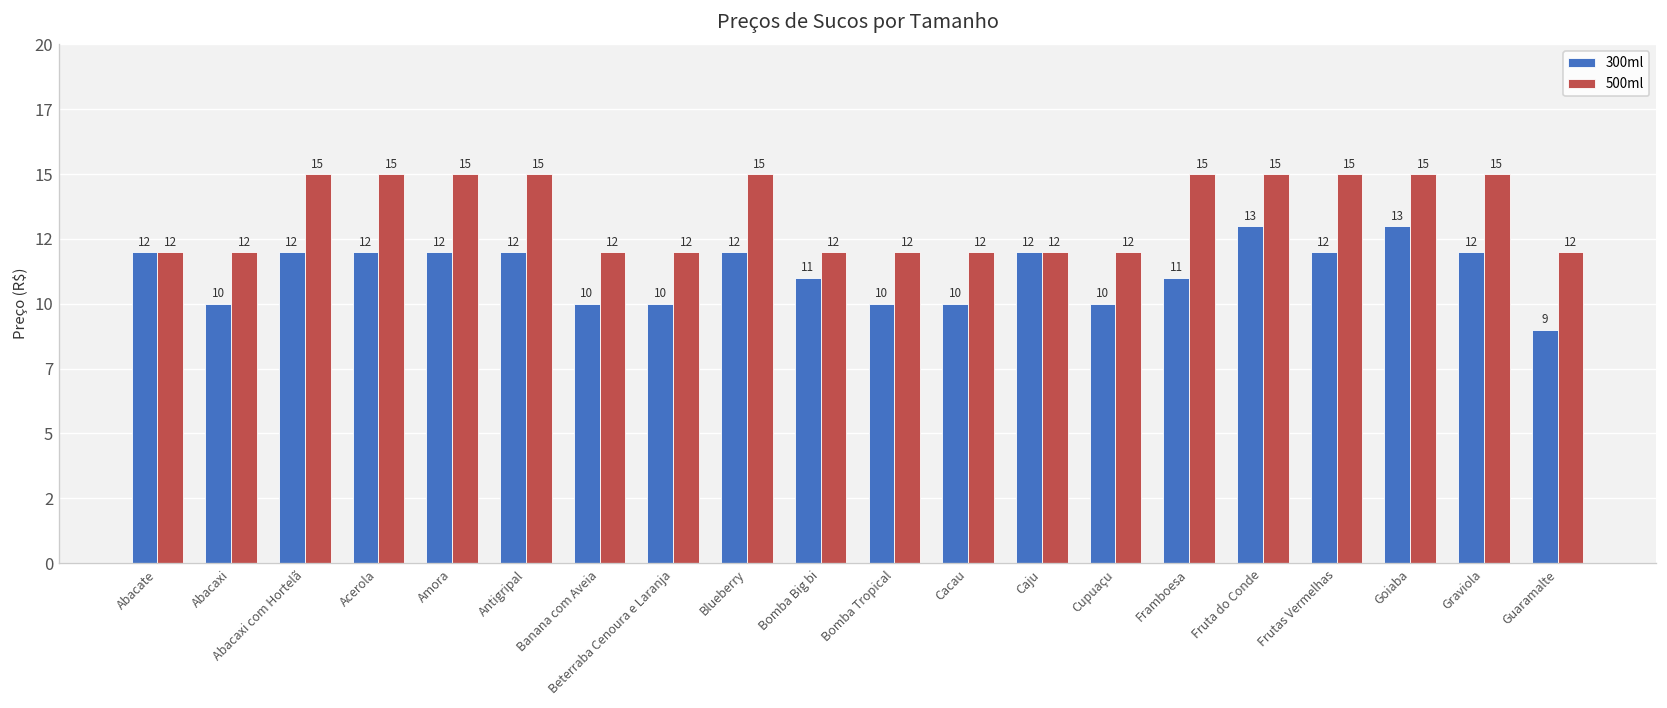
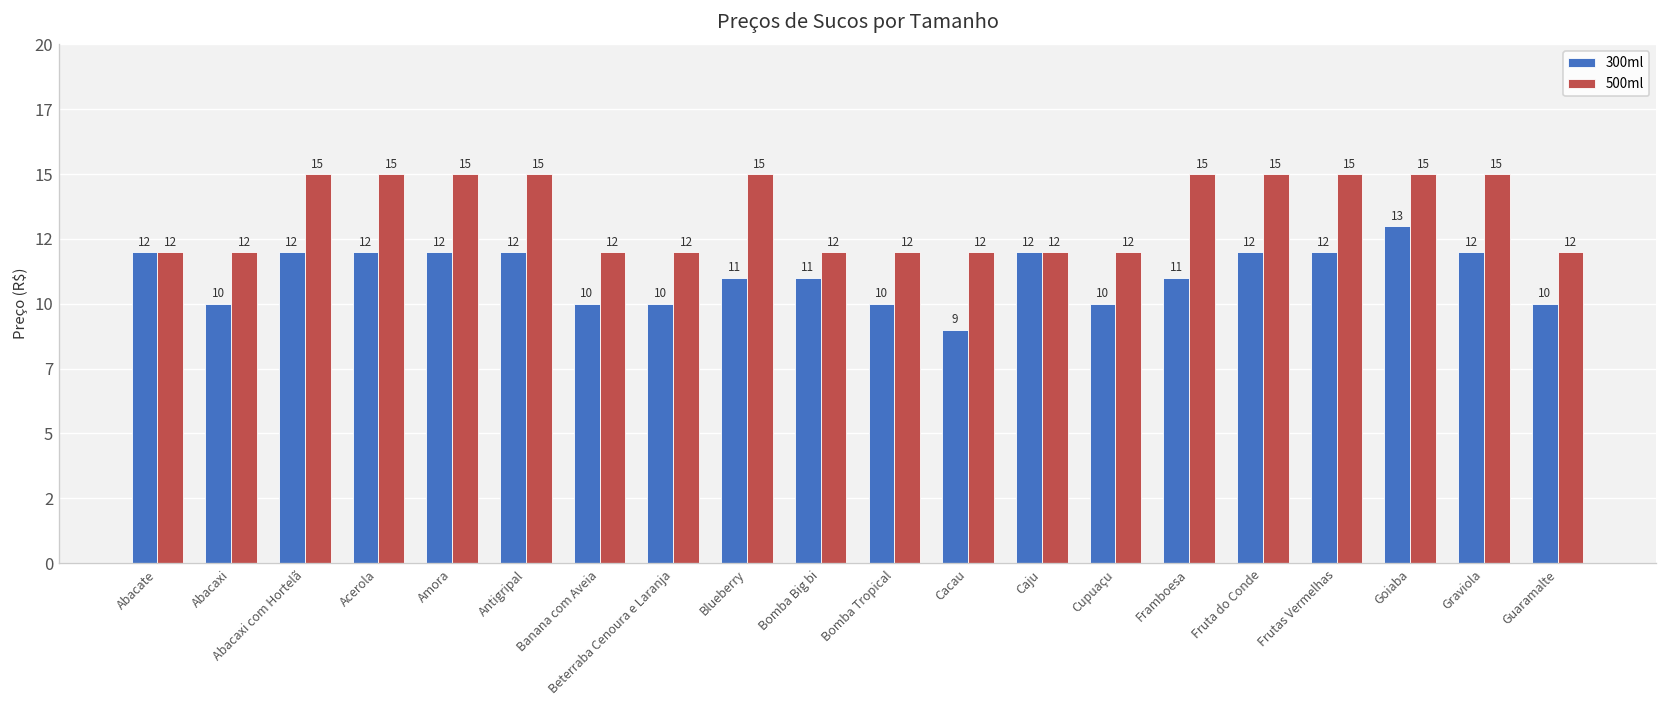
  {
    "300ml": {
      "Abacate": 12,
      "Abacaxi": 10,
      "Abacaxi com Hortelã": 12,
      "Acerola": 12,
      "Amora": 12,
      "Antigripal": 12,
      "Banana com Aveia": 10,
      "Beterraba Cenoura e Laranja": 10,
-     "Blueberry": 12,
+     "Blueberry": 11,
      "Bomba Big bi": 11,
      "Bomba Tropical": 10,
-     "Cacau": 10,
+     "Cacau": 9,
      "Caju": 12,
      "Cupuaçu": 10,
      "Framboesa": 11,
-     "Fruta do Conde": 13,
+     "Fruta do Conde": 12,
      "Frutas Vermelhas": 12,
      "Goiaba": 13,
      "Graviola": 12,
-     "Guaramalte": 9
+     "Guaramalte": 10
    },
    "500ml": {
      "Abacate": 12,
      "Abacaxi": 12,
      "Abacaxi com Hortelã": 15,
      "Acerola": 15,
      "Amora": 15,
      "Antigripal": 15,
      "Banana com Aveia": 12,
      "Beterraba Cenoura e Laranja": 12,
      "Blueberry": 15,
      "Bomba Big bi": 12,
      "Bomba Tropical": 12,
      "Cacau": 12,
      "Caju": 12,
      "Cupuaçu": 12,
      "Framboesa": 15,
      "Fruta do Conde": 15,
      "Frutas Vermelhas": 15,
      "Goiaba": 15,
      "Graviola": 15,
      "Guaramalte": 12
    }
  }
